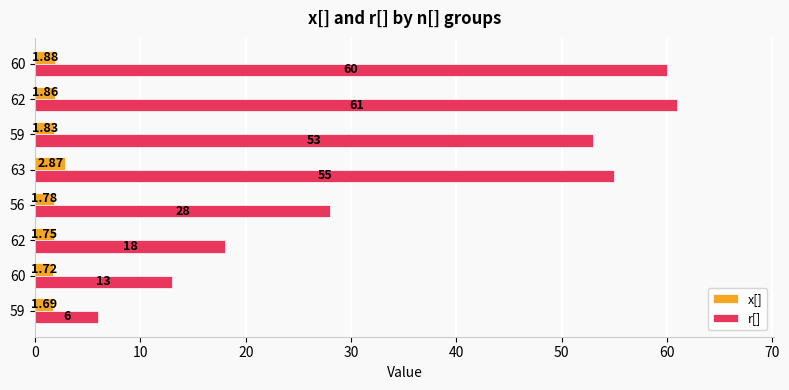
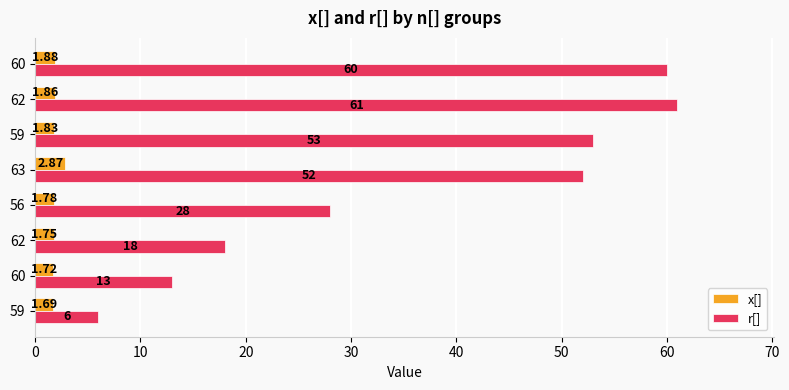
  {
    "x[]": {
      "63": 2.87,
      "56": 1.78
    },
    "r[]": {
-     "63": 55,
+     "63": 52,
      "56": 28
    }
  }
